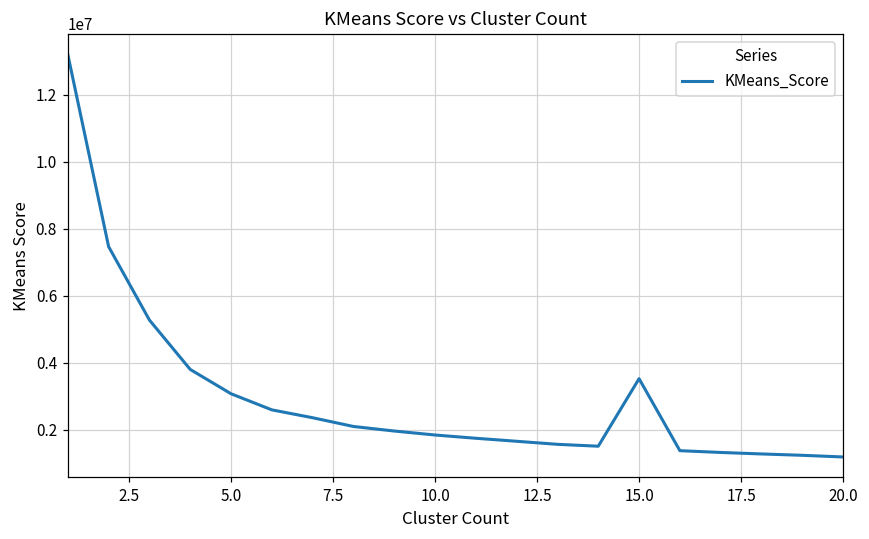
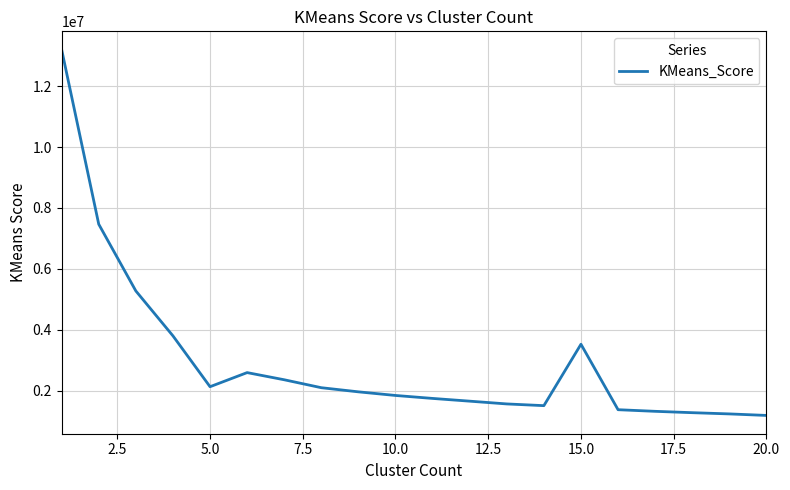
  {
-   "5.0": 3100000,
+   "5.0": 2100000,
    "10.0": 1800000,
    "15.0": 3500000,
    "20.0": 1200000
  }
